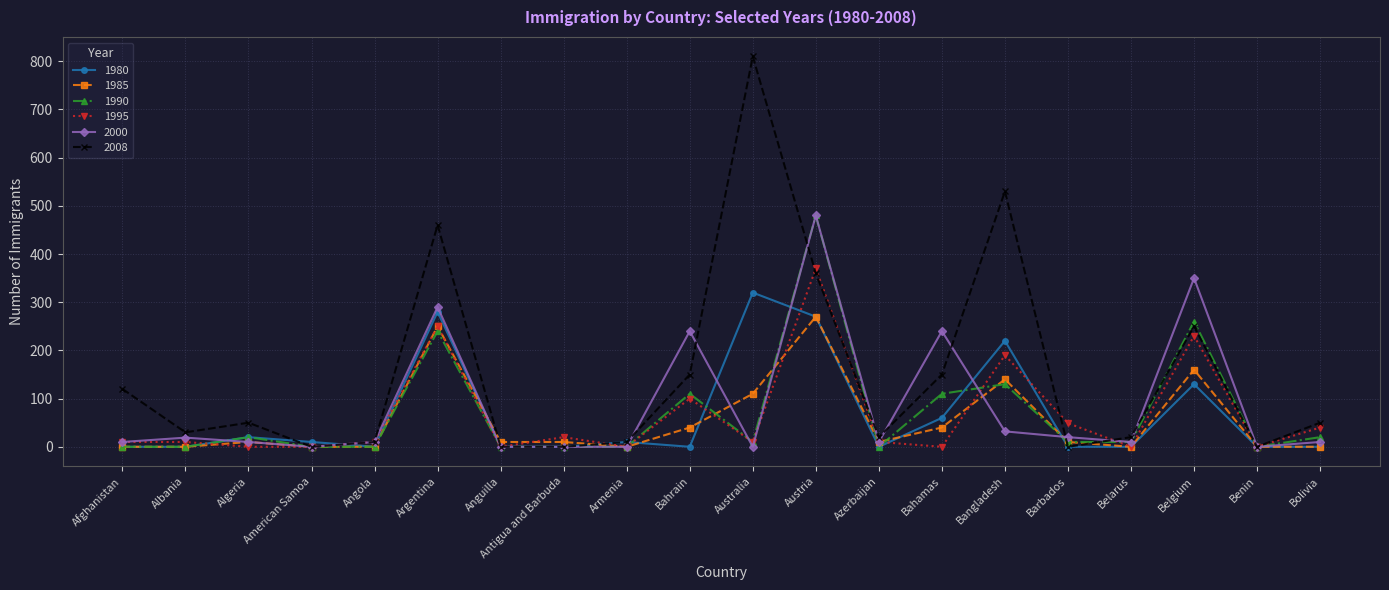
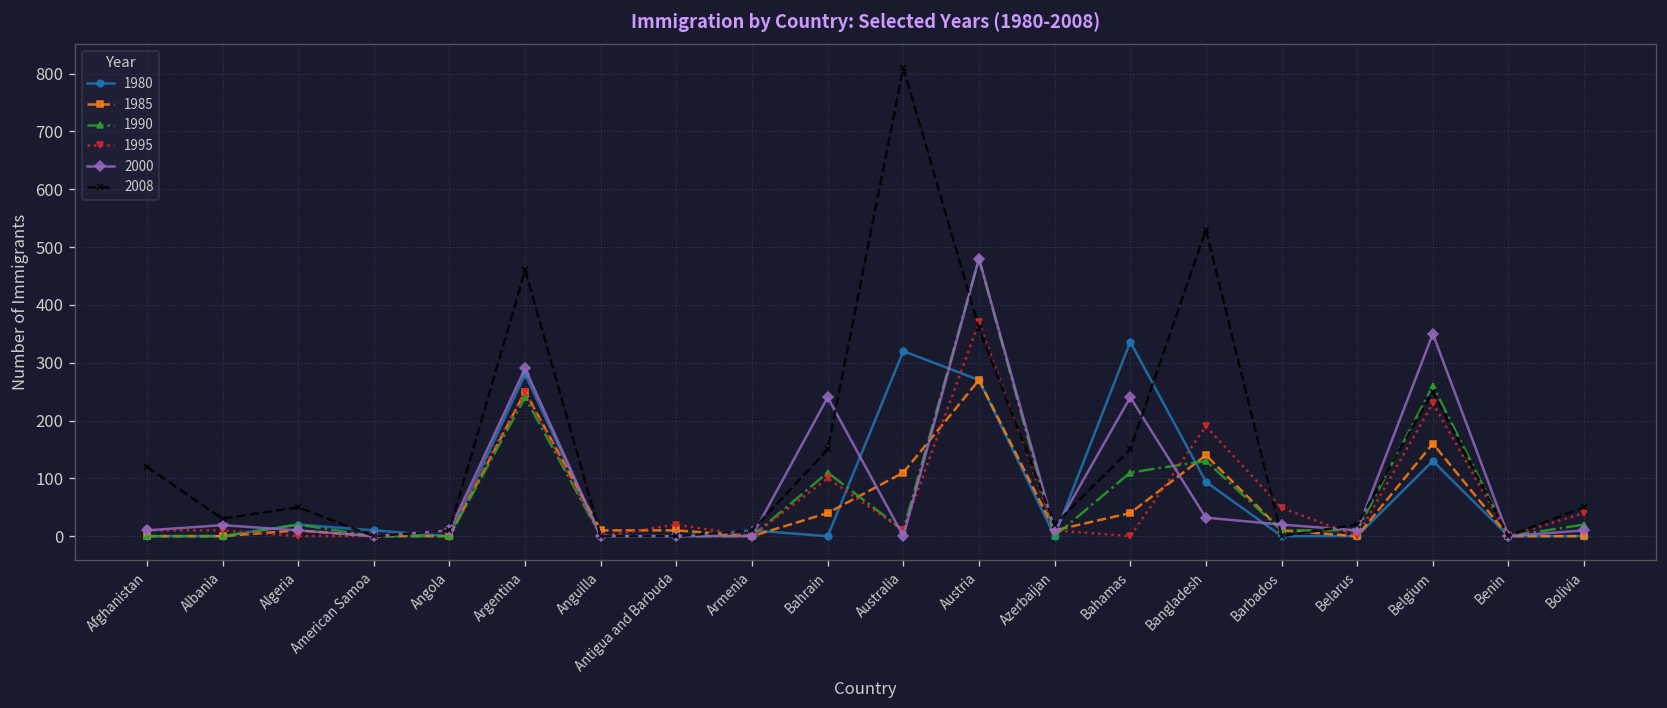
  {
    "1980": {
      "American Samoa": 10,
      "Argentina": 280,
      "Bahrain": 0,
      "Australia": 320,
-     "Bahamas": 60,
-     "Bangladesh": 220,
+     "Bahamas": 340,
+     "Bangladesh": 90,
      "Belgium": 130
    },
    "1985": {
      "Anguilla": 10,
      "Antigua and Barbuda": 10,
      "Bahrain": 40,
      "Australia": 110,
      "Bahamas": 40,
      "Bangladesh": 140,
      "Belgium": 160
    },
    "1990": {
      "Argentina": 240,
      "Bahrain": 110,
      "Bahamas": 110,
      "Bangladesh": 130,
      "Belgium": 260,
      "Bolivia": 20
    },
    "1995": {
      "Albania": 10,
      "Algeria": 0,
      "Antigua and Barbuda": 20,
      "Bahrain": 100,
      "Austria": 370,
      "Bahamas": 0,
      "Bangladesh": 190,
      "Barbados": 50,
      "Belgium": 230,
      "Bolivia": 40
    },
    "2000": {
      "Albania": 20,
      "Argentina": 290,
      "Bahrain": 240,
      "Australia": 0,
      "Bahamas": 240,
      "Bangladesh": 30,
      "Barbados": 20,
      "Belgium": 350,
      "Bolivia": 10
    },
    "2008": {
      "Afghanistan": 120,
      "Albania": 30,
      "Algeria": 50,
      "Argentina": 460,
      "Bahrain": 150,
      "Australia": 810,
      "Austria": 360,
      "Azerbaijan": 20,
      "Bahamas": 150,
      "Bangladesh": 530,
      "Belarus": 20,
      "Belgium": 250,
      "Bolivia": 50
    }
  }
